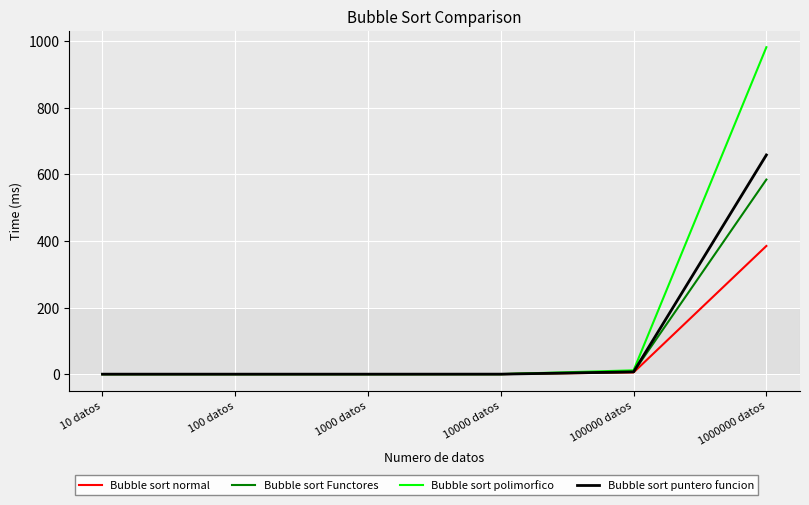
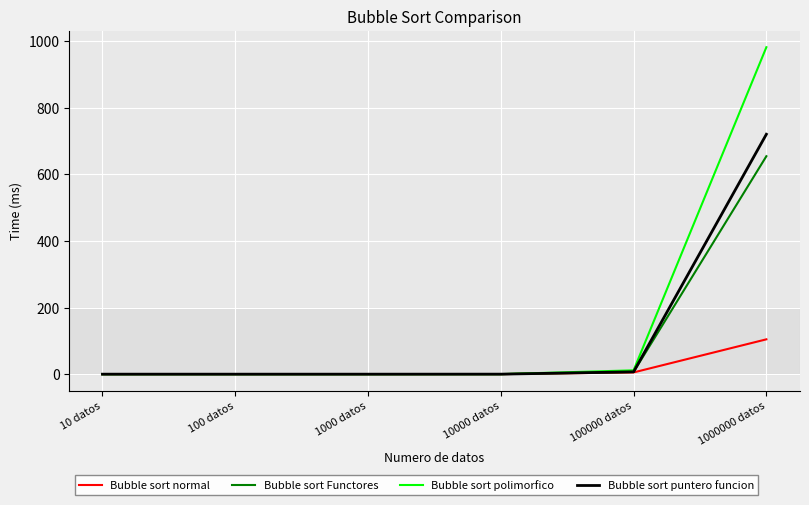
  {
    "Bubble sort normal": {
-     "1000000 datos": 390
+     "1000000 datos": 100
    },
    "Bubble sort Functores": {
-     "1000000 datos": 580
+     "1000000 datos": 650
    },
    "Bubble sort polimorfico": {
      "1000000 datos": 980
    },
    "Bubble sort puntero funcion": {
-     "1000000 datos": 660
+     "1000000 datos": 720
    }
  }
